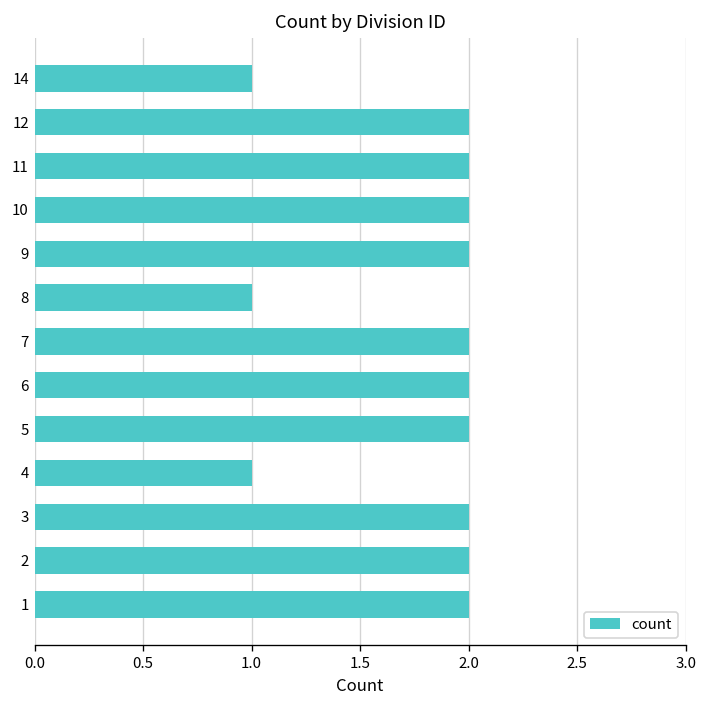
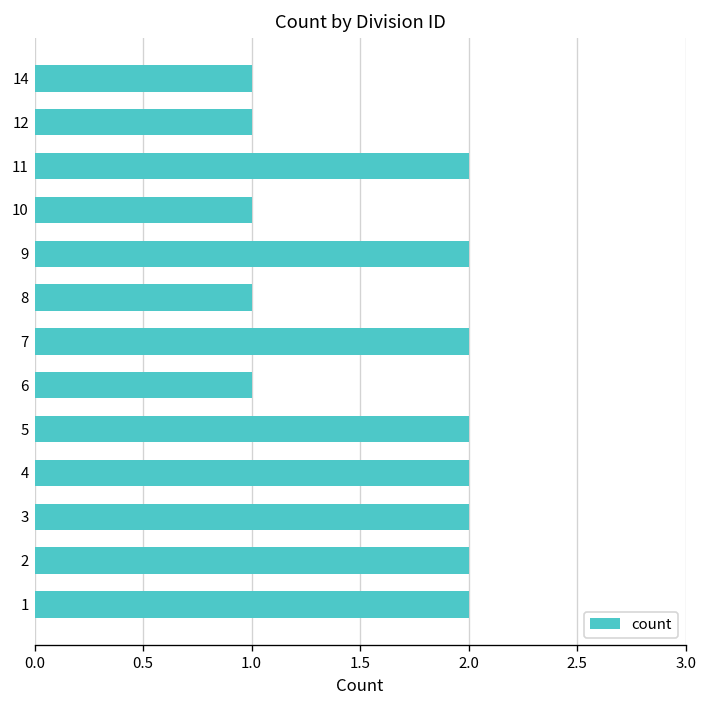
  {
    "14": 1,
-   "12": 2,
+   "12": 1,
    "11": 2,
-   "10": 2,
+   "10": 1,
    "9": 2,
    "8": 1,
    "7": 2,
-   "6": 2,
+   "6": 1,
    "5": 2,
-   "4": 1,
+   "4": 2,
    "3": 2,
    "2": 2,
    "1": 2
  }
